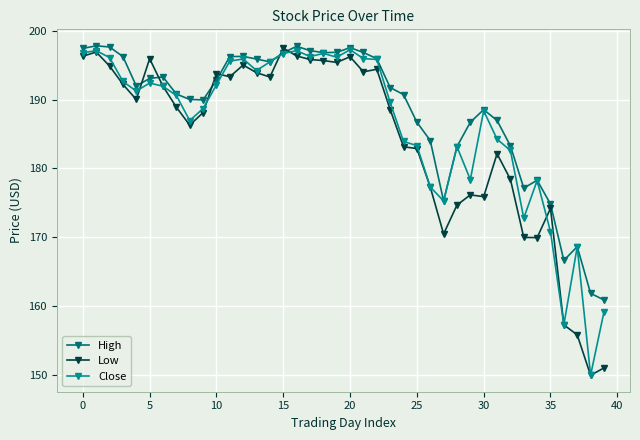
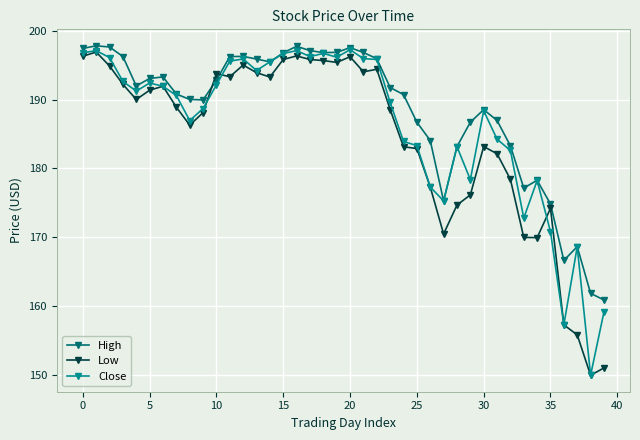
  {
    "Low": {
      "0": 196,
-     "5": 196,
+     "5": 191,
      "10": 194,
-     "15": 197,
+     "15": 196,
      "20": 196,
      "25": 183,
-     "30": 176,
+     "30": 183,
      "35": 174
    }
  }
